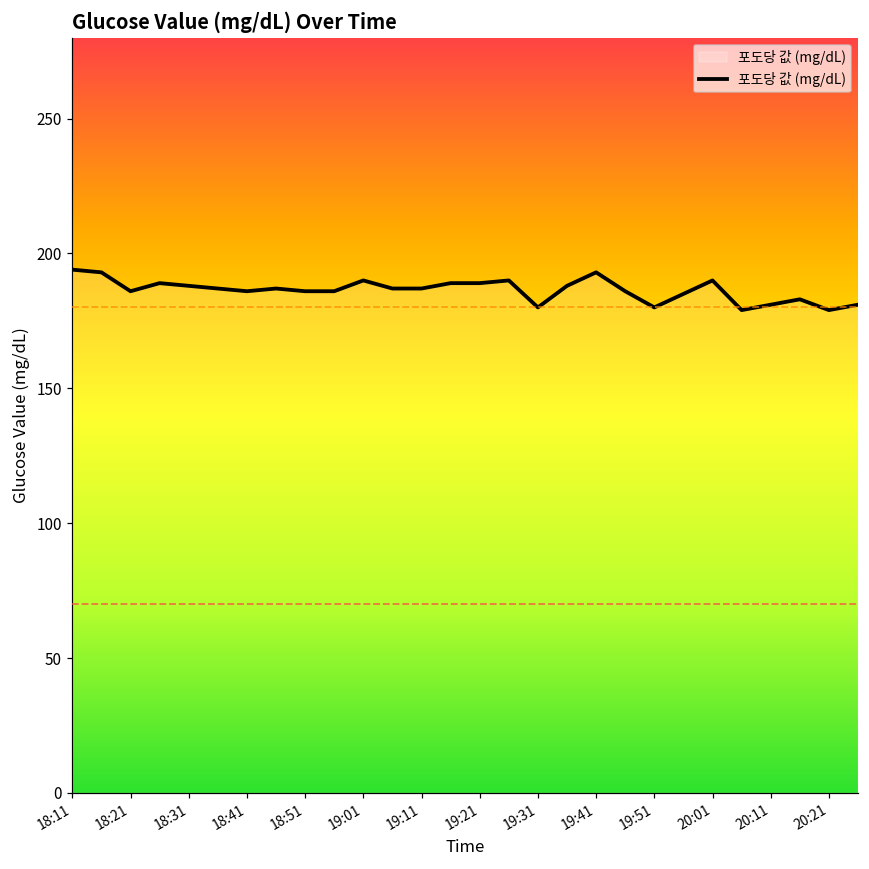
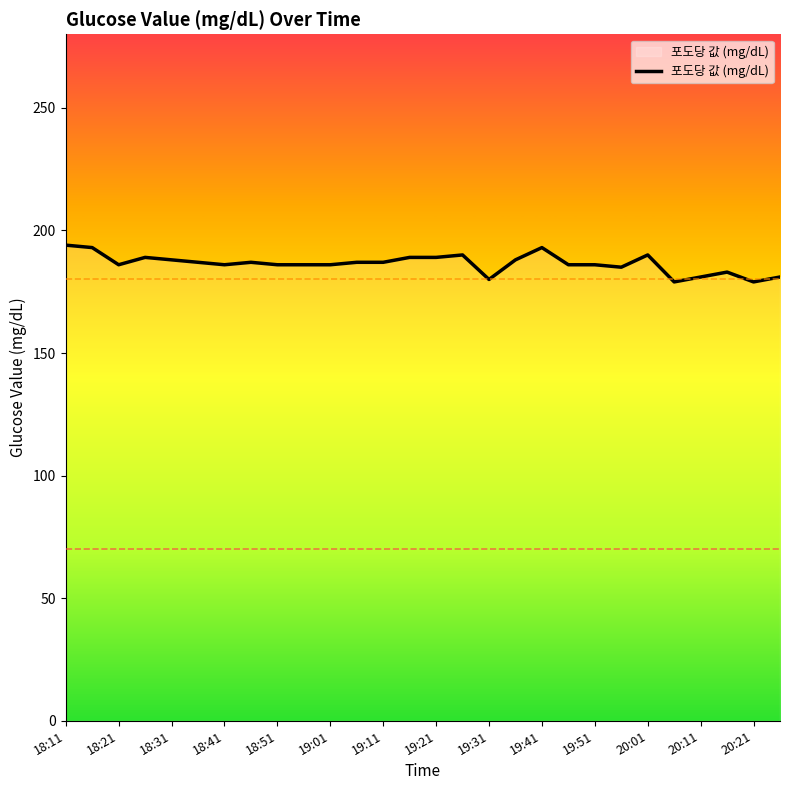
  {
    "18:11": 194,
    "18:21": 186,
    "18:31": 188,
    "18:41": 186,
    "18:51": 186,
-   "19:01": 190,
+   "19:01": 186,
    "19:11": 187,
    "19:21": 189,
    "19:31": 180,
    "19:41": 193,
-   "19:51": 180,
+   "19:51": 186,
    "20:01": 190,
    "20:11": 181,
    "20:21": 179
  }
